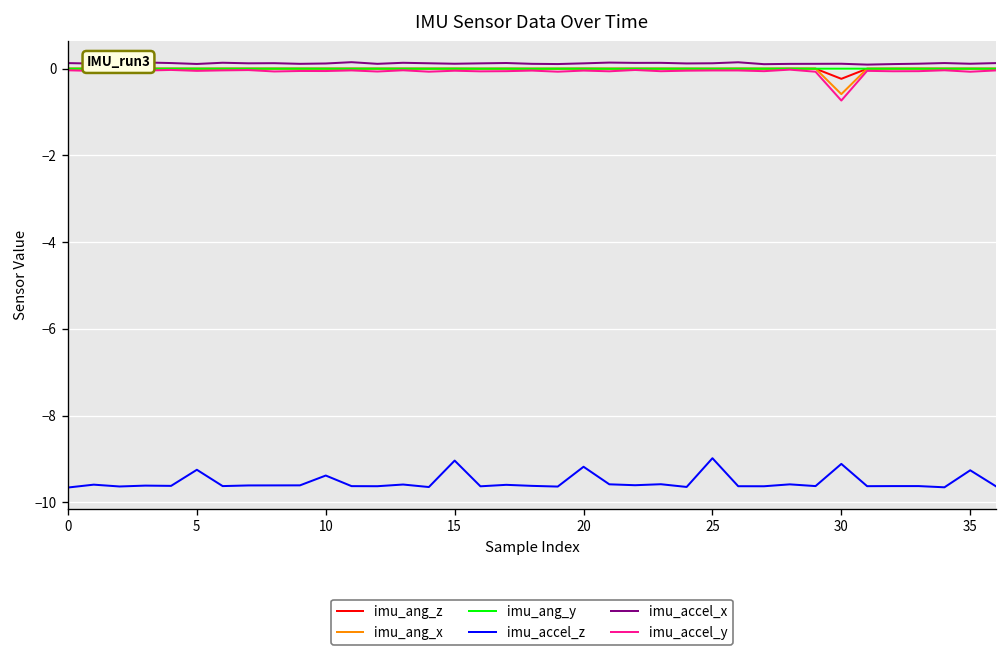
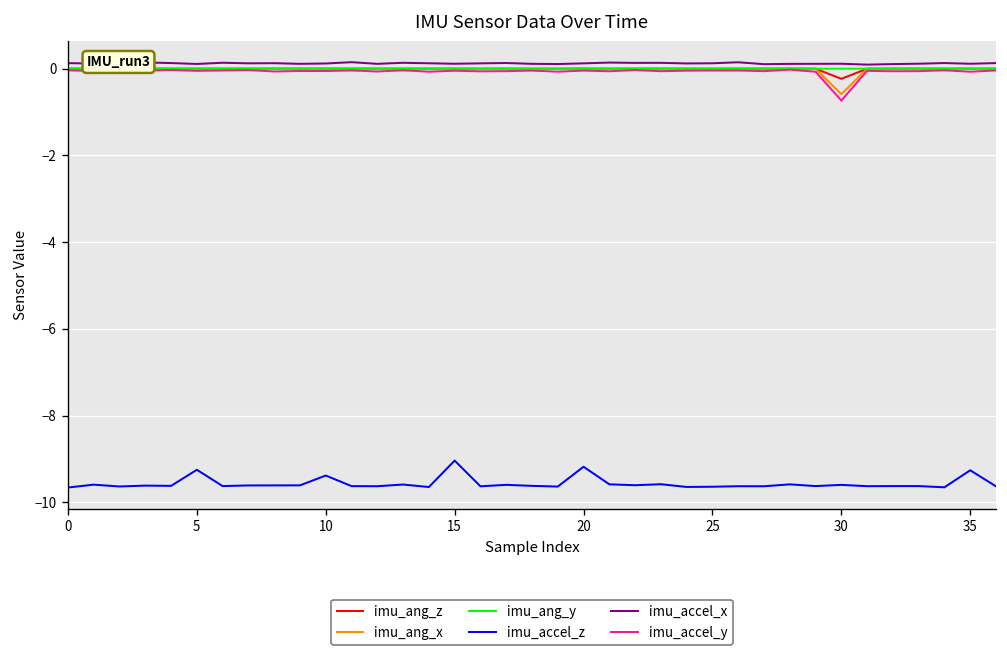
  {
    "imu_ang_z": {
      "30": -0.2
    },
    "imu_ang_x": {
      "30": -0.6
    },
    "imu_ang_y": {
      "30": 0.0
    },
    "imu_accel_z": {
      "0": -9.7,
      "5": -9.3,
      "10": -9.4,
      "15": -9.0,
      "20": -9.2,
-     "25": -9.0,
-     "30": -9.1,
+     "25": -9.6,
+     "30": -9.6,
      "35": -9.3
    },
    "imu_accel_x": {
      "0": 0.1,
      "5": 0.1,
      "10": 0.1,
      "15": 0.1,
      "20": 0.1,
      "25": 0.1,
      "30": 0.1,
      "35": 0.1
    },
    "imu_accel_y": {
      "30": -0.7
    }
  }
